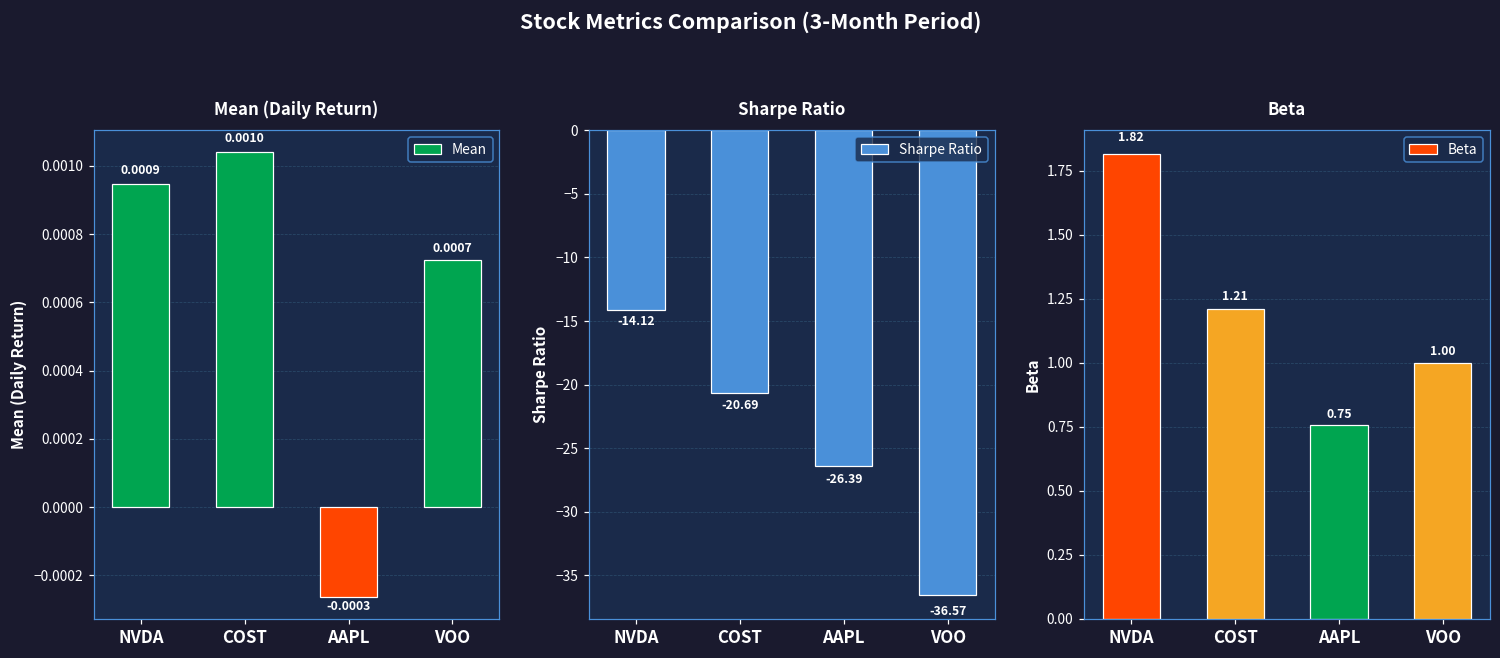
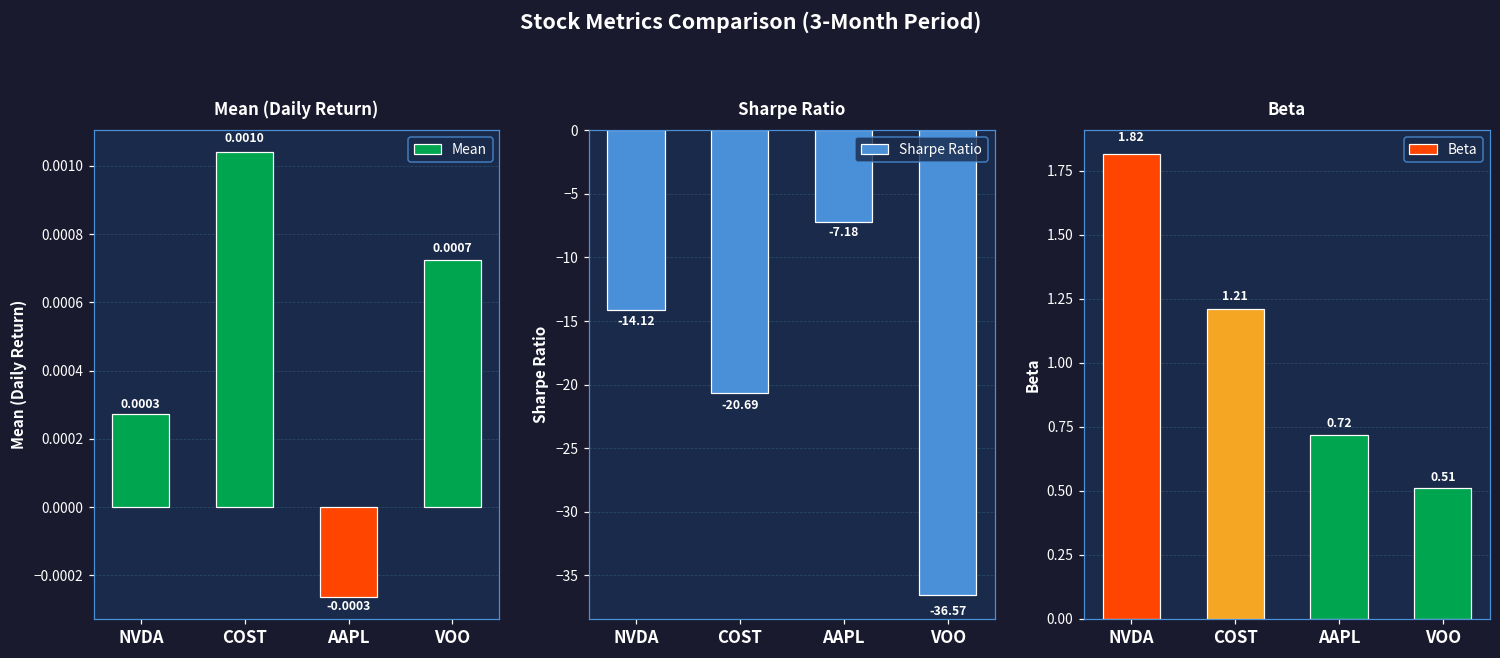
  {
    "Mean (Daily Return)": {
-     "NVDA": 0.0009,
+     "NVDA": 0.0003,
      "COST": 0.0010,
      "AAPL": -0.0003,
      "VOO": 0.0007
    },
    "Sharpe Ratio": {
      "NVDA": -14.12,
      "COST": -20.69,
-     "AAPL": -26.39,
+     "AAPL": -7.18,
      "VOO": -36.57
    },
    "Beta": {
      "NVDA": 1.82,
      "COST": 1.21,
-     "AAPL": 0.75,
-     "VOO": 1.00
+     "AAPL": 0.72,
+     "VOO": 0.51
    }
  }
